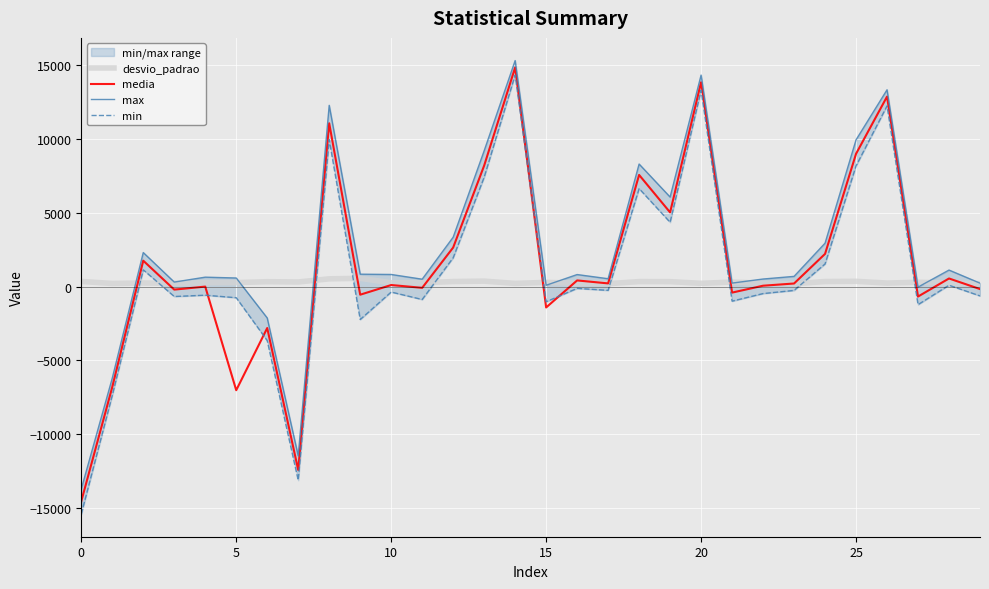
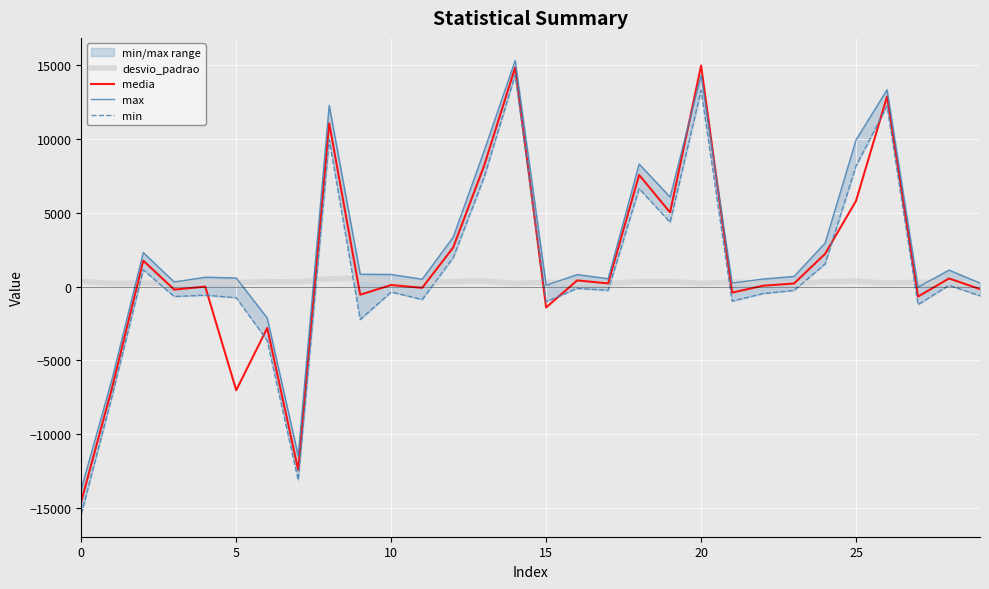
  {
    "media": {
      "0": -14500,
      "5": -7000,
      "15": -1400,
-     "20": 13800,
-     "25": 9000
+     "20": 15000,
+     "25": 5800
    }
  }
